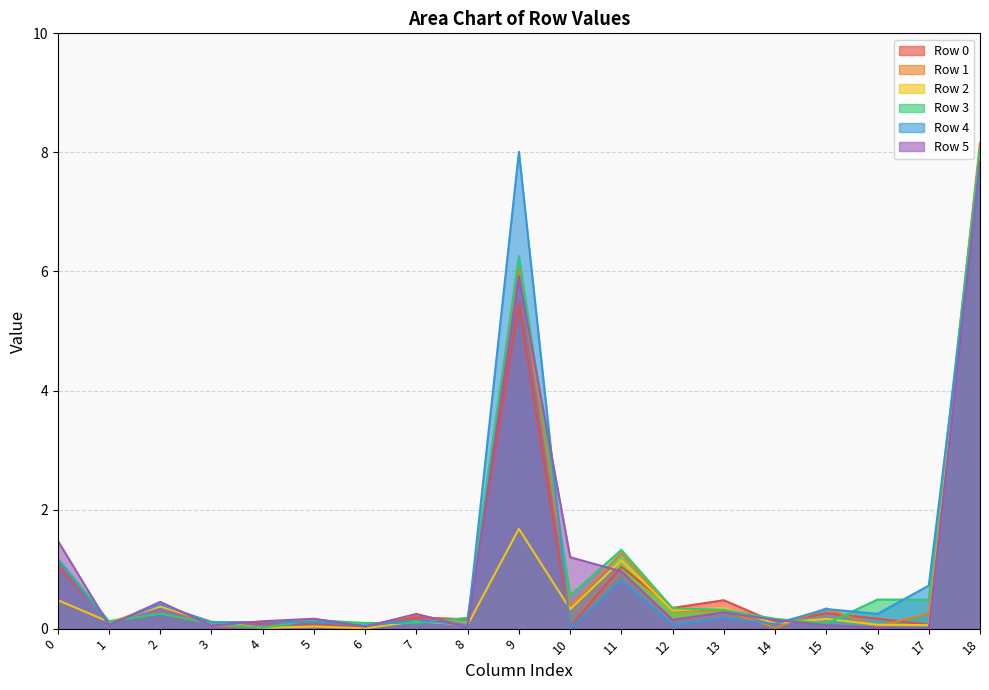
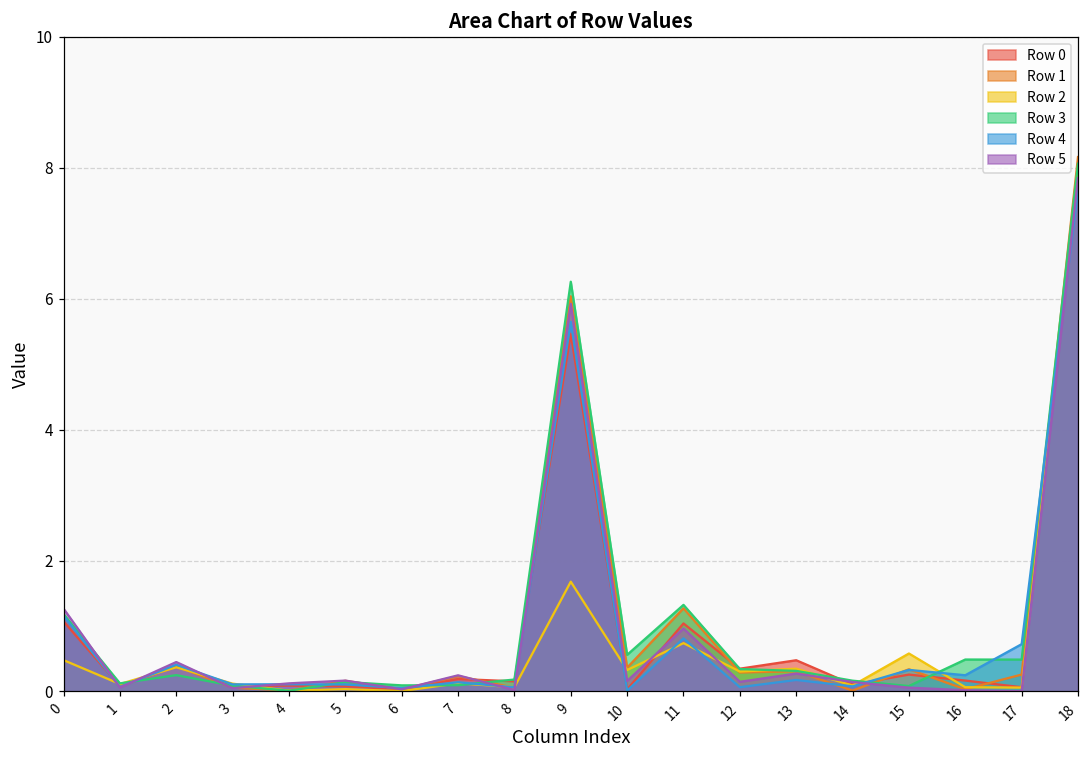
  {
    "Row 2": {
      "0": 0.5,
      "5": 0.0,
      "9": 1.7,
-     "11": 1.1,
-     "15": 0.2
+     "11": 0.7,
+     "15": 0.6
    },
    "Row 3": {
      "2": 0.2,
      "9": 6.3,
      "10": 0.6,
      "11": 1.3,
      "16": 0.5,
      "17": 0.5
    },
    "Row 4": {
-     "9": 8.0,
+     "9": 5.6,
      "11": 0.8,
      "12": 0.1,
      "13": 0.2,
      "16": 0.2,
      "17": 0.7,
      "18": 7.7
    },
    "Row 5": {
-     "0": 1.5,
+     "0": 1.3,
      "9": 5.9,
-     "10": 1.2,
+     "10": 0.2,
      "11": 1.0,
      "12": 0.1,
      "17": 0.0,
      "18": 7.8
    }
  }
